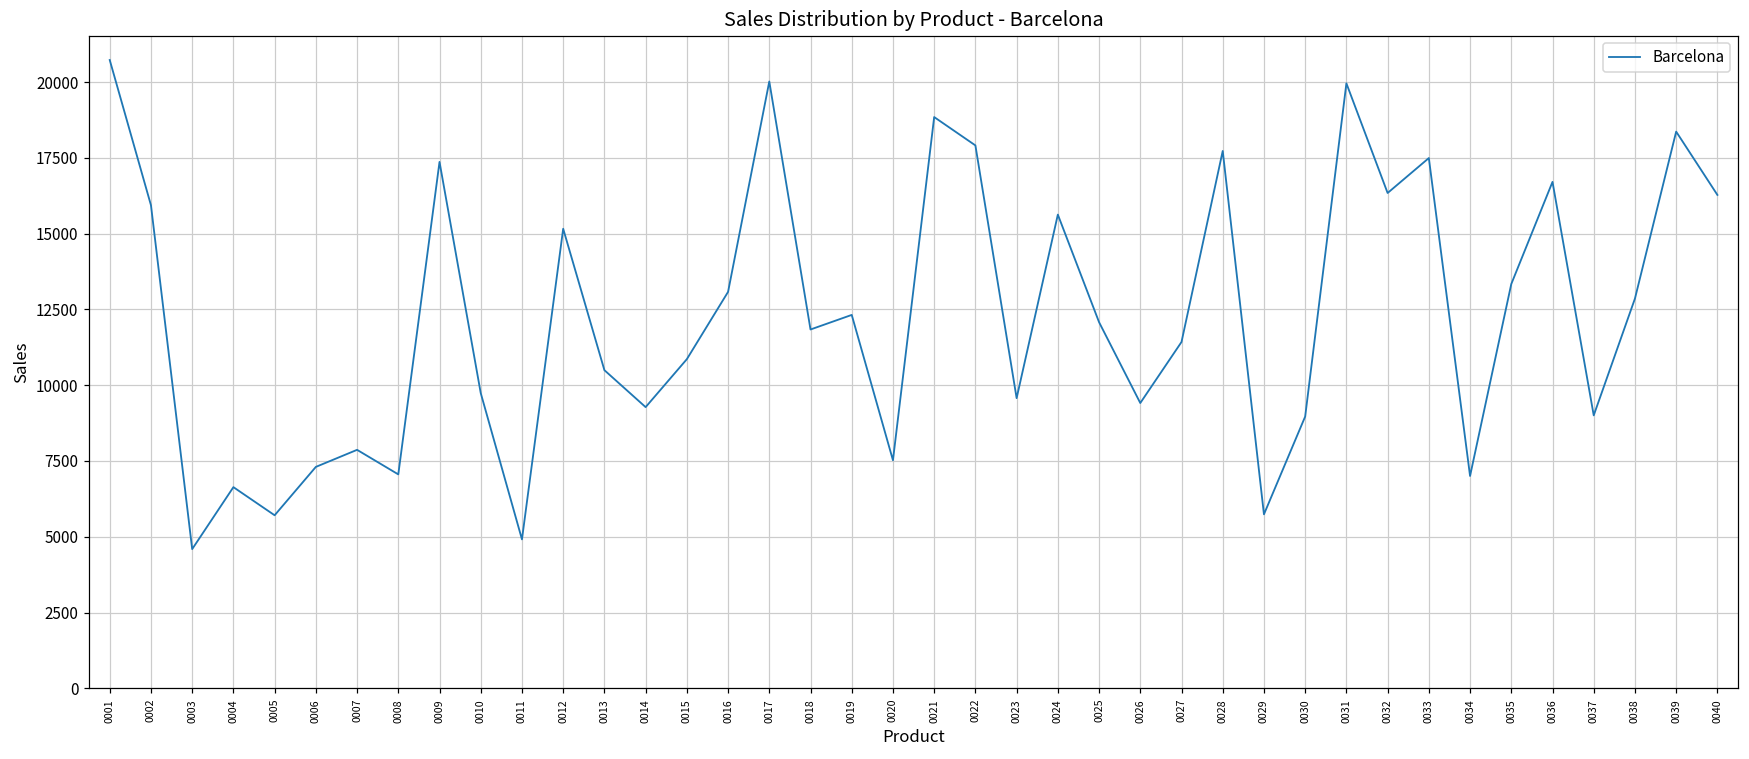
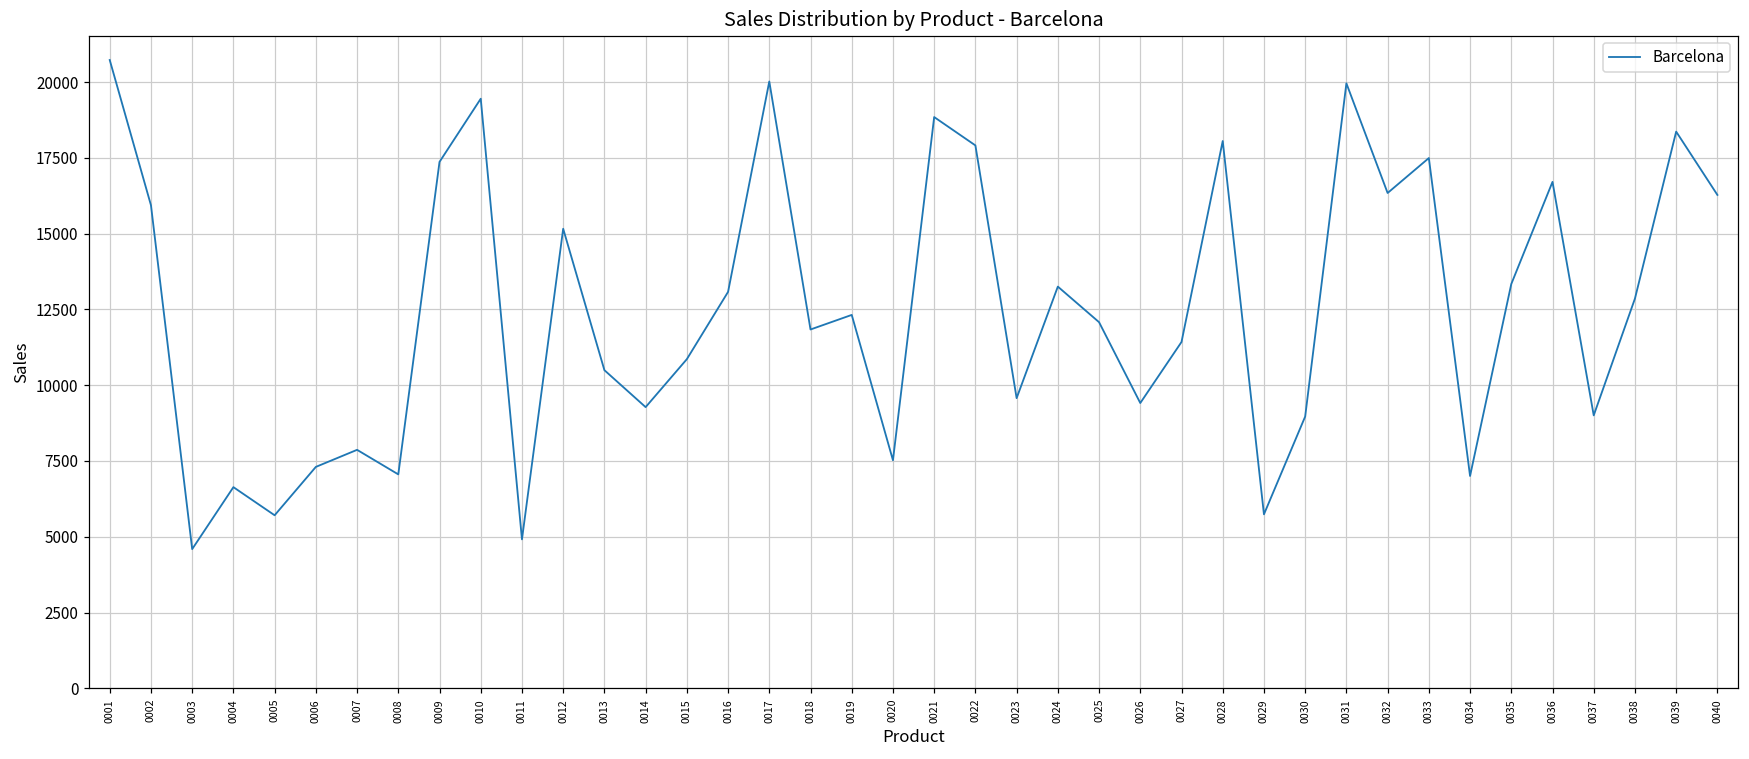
  {
    "0001": 20700,
    "0002": 15900,
    "0003": 4600,
    "0004": 6600,
    "0005": 5700,
    "0006": 7300,
    "0007": 7900,
    "0008": 7100,
    "0009": 17400,
-   "0010": 9700,
+   "0010": 19500,
    "0011": 4900,
    "0012": 15200,
    "0013": 10500,
    "0014": 9300,
    "0015": 10900,
    "0016": 13100,
    "0017": 20000,
    "0018": 11800,
    "0019": 12300,
    "0020": 7500,
    "0021": 18800,
    "0022": 17900,
    "0023": 9600,
-   "0024": 15600,
+   "0024": 13300,
    "0025": 12100,
    "0026": 9400,
    "0027": 11400,
-   "0028": 17700,
+   "0028": 18100,
    "0029": 5700,
    "0030": 9000,
    "0031": 20000,
    "0032": 16300,
    "0033": 17500,
    "0034": 7000,
    "0035": 13300,
    "0036": 16700,
    "0037": 9000,
    "0038": 12900,
    "0039": 18400,
    "0040": 16300
  }
